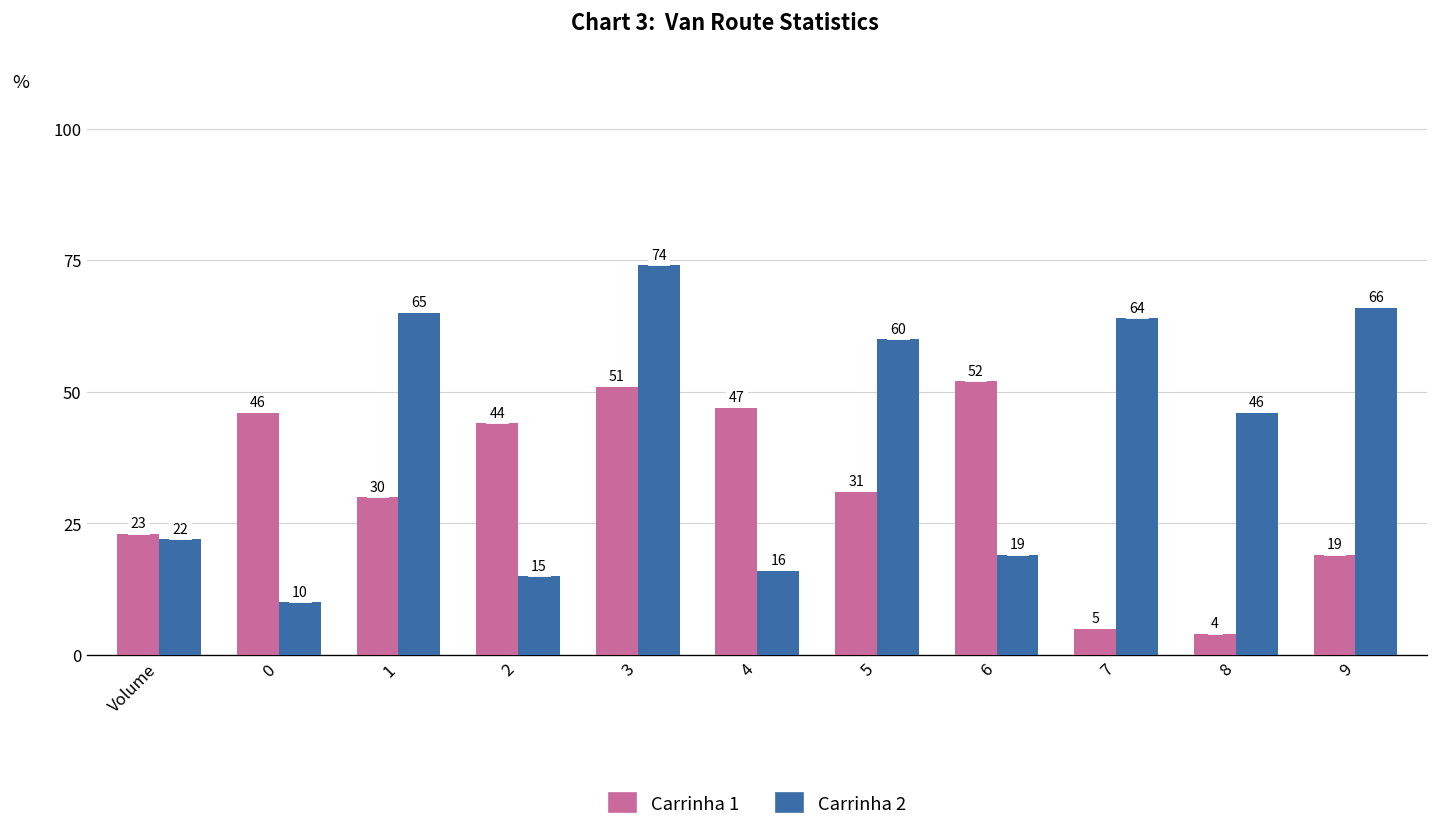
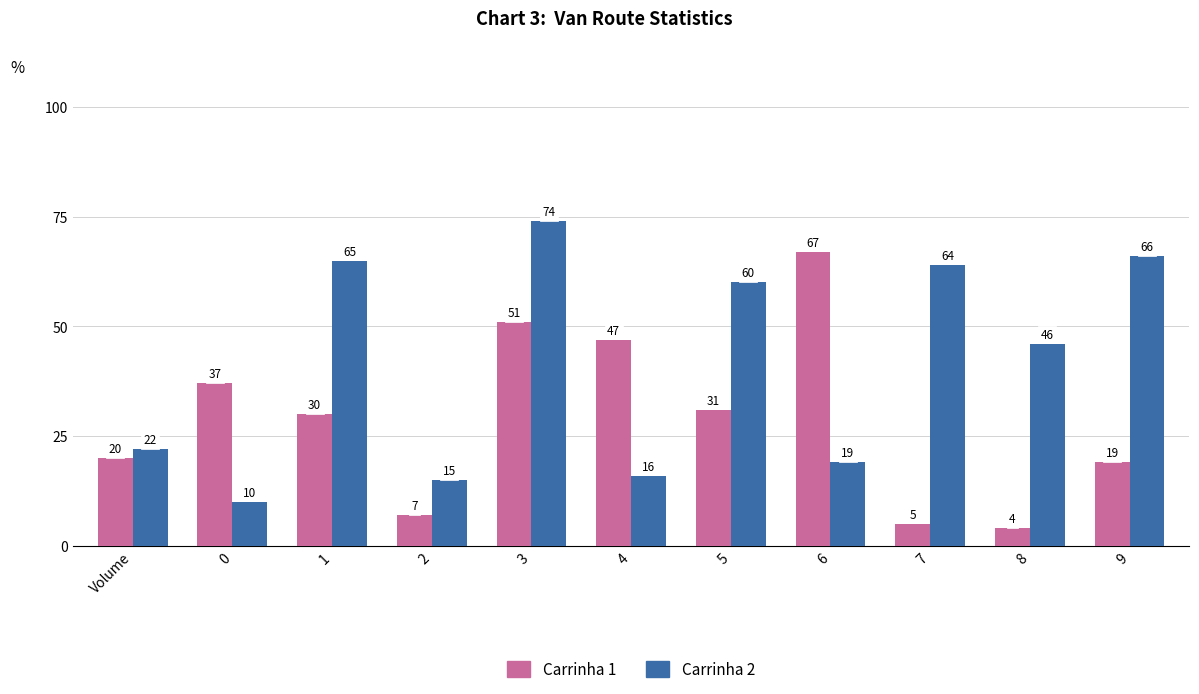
  {
    "Carrinha 1": {
-     "Volume": 23,
-     "0": 46,
-     "2": 44,
-     "6": 52
+     "Volume": 20,
+     "0": 37,
+     "2": 7,
+     "6": 67
    }
  }
